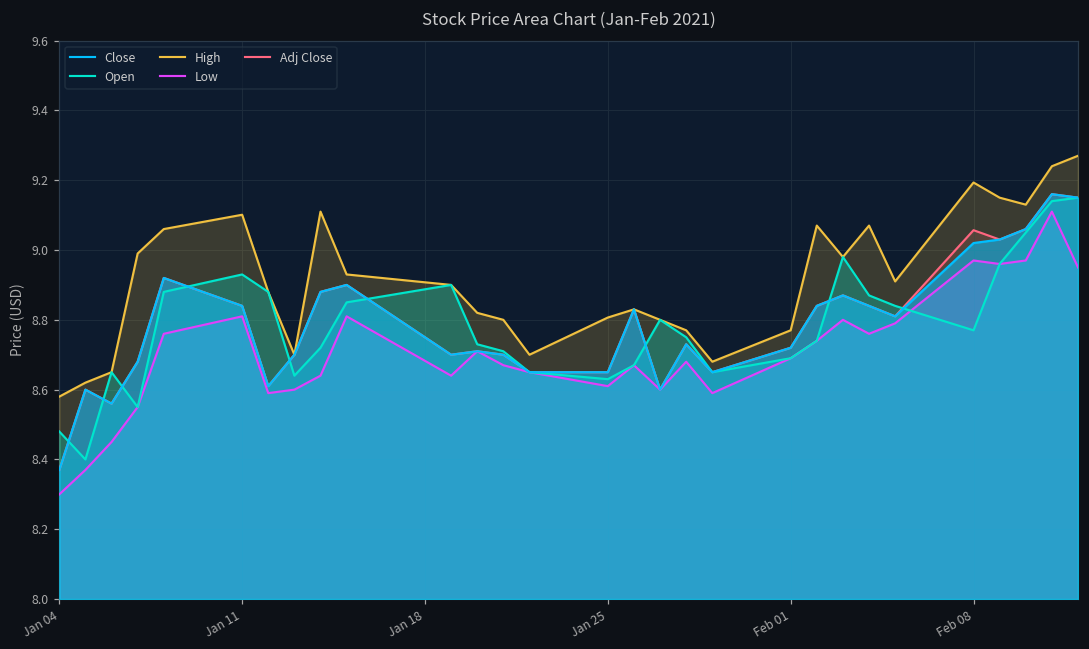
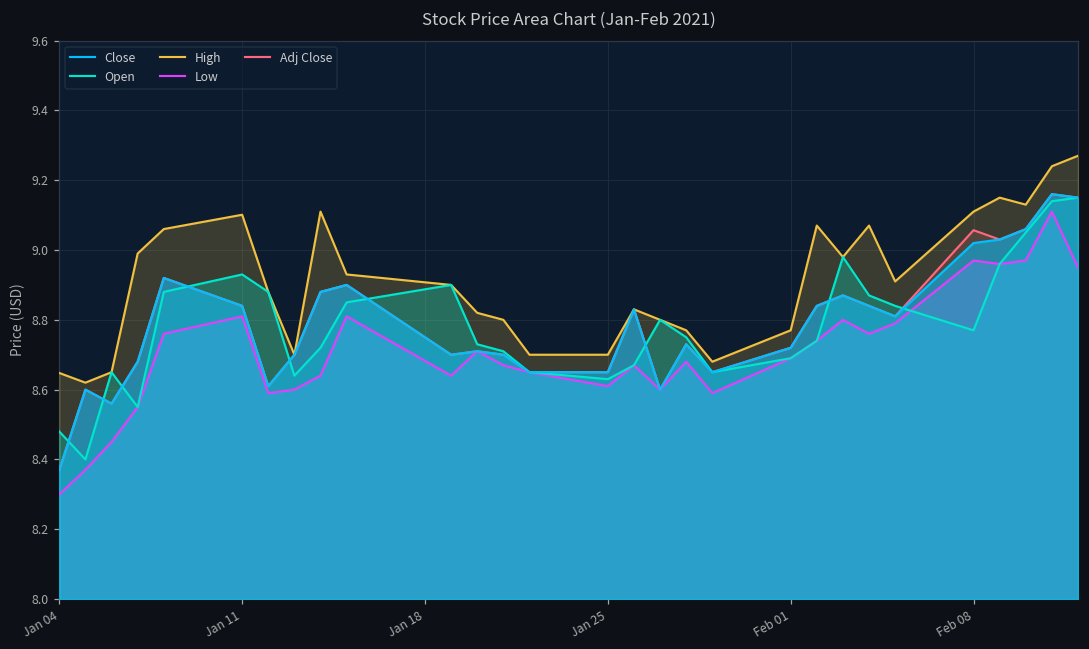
  {
    "Close": {
      "Feb 08": 9.02
    },
    "Open": {
      "Jan 04": 8.48,
      "Jan 11": 8.93,
      "Jan 25": 8.63,
      "Feb 08": 8.77
    },
    "High": {
-     "Jan 04": 8.58,
+     "Jan 04": 8.65,
      "Jan 11": 9.10,
-     "Jan 25": 8.81,
+     "Jan 25": 8.70,
      "Feb 01": 8.77,
-     "Feb 08": 9.19
+     "Feb 08": 9.11
    },
    "Low": {
      "Jan 04": 8.30,
      "Jan 11": 8.81,
      "Jan 25": 8.61,
      "Feb 08": 8.97
    },
    "Adj Close": {
      "Feb 08": 9.06
    }
  }
